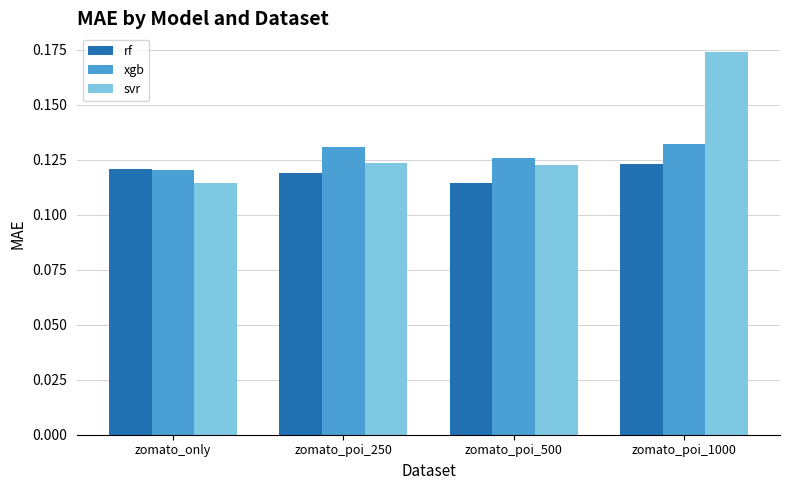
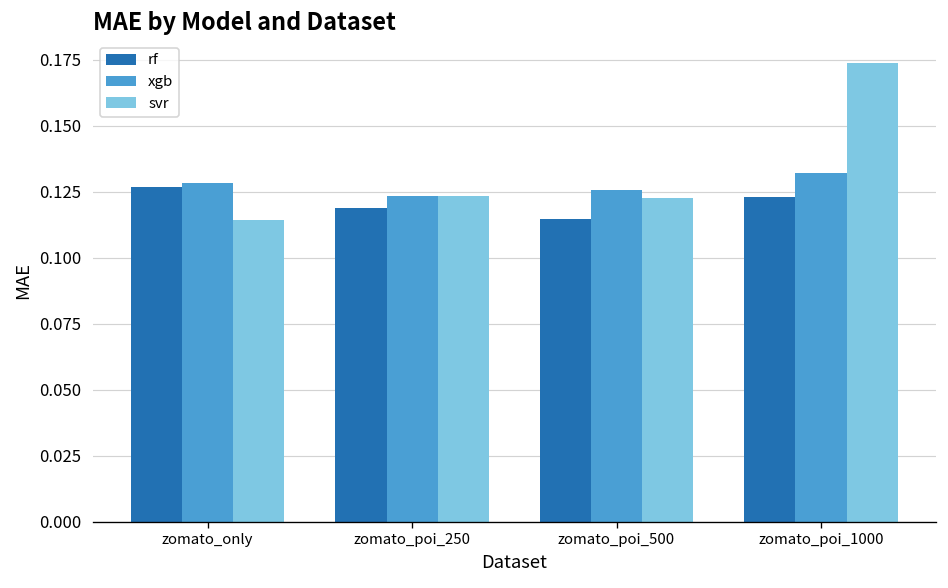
  {
    "rf": {
-     "zomato_only": 0.121,
+     "zomato_only": 0.127,
      "zomato_poi_250": 0.119,
      "zomato_poi_500": 0.114,
      "zomato_poi_1000": 0.123
    },
    "xgb": {
-     "zomato_only": 0.120,
-     "zomato_poi_250": 0.131,
+     "zomato_only": 0.128,
+     "zomato_poi_250": 0.123,
      "zomato_poi_500": 0.126,
      "zomato_poi_1000": 0.132
    },
    "svr": {
      "zomato_only": 0.114,
      "zomato_poi_250": 0.123,
      "zomato_poi_500": 0.123,
      "zomato_poi_1000": 0.174
    }
  }
